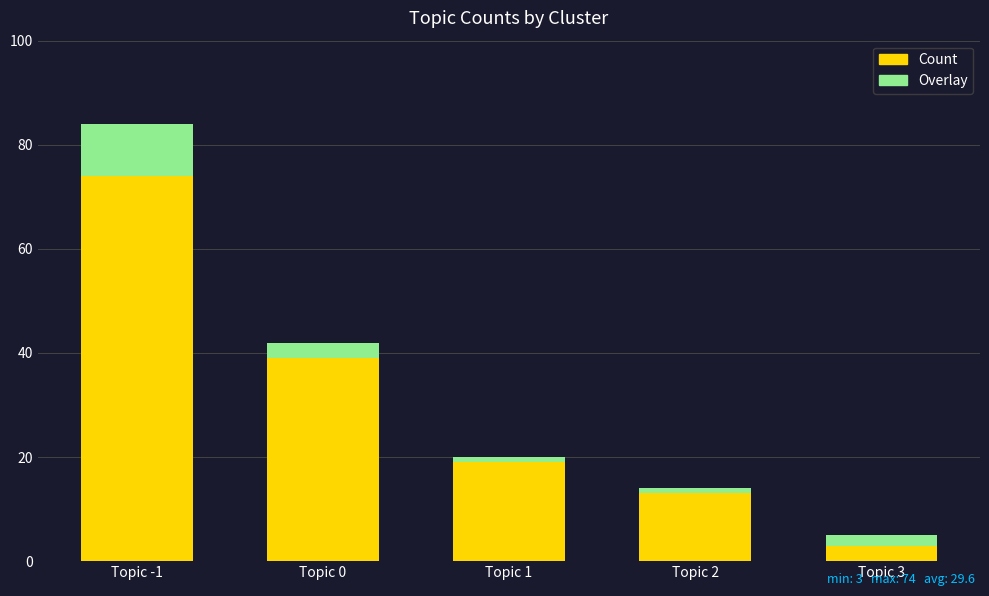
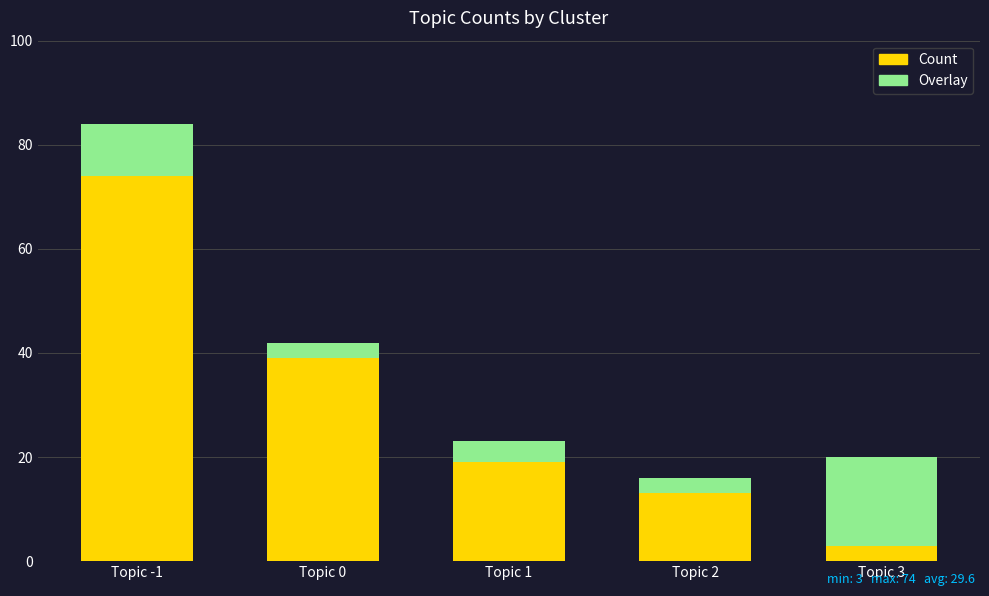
  {
    "Count": {
      "Topic -1": 74,
      "Topic 0": 39,
      "Topic 1": 19,
      "Topic 2": 13,
      "Topic 3": 3
    },
    "Overlay": {
      "Topic -1": 10,
      "Topic 0": 3,
-     "Topic 1": 1,
-     "Topic 2": 1,
-     "Topic 3": 2
+     "Topic 1": 4,
+     "Topic 2": 3,
+     "Topic 3": 17
    }
  }
